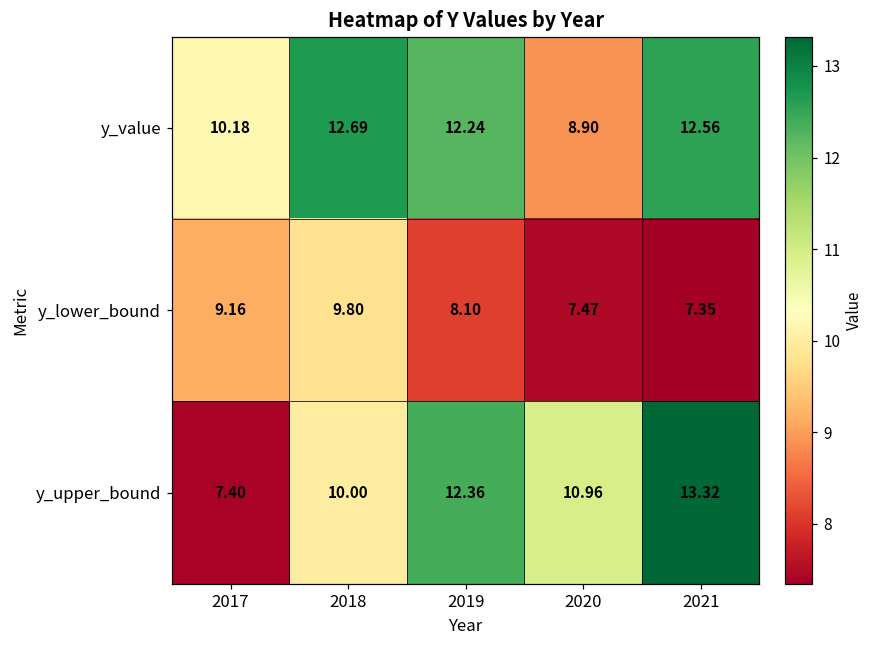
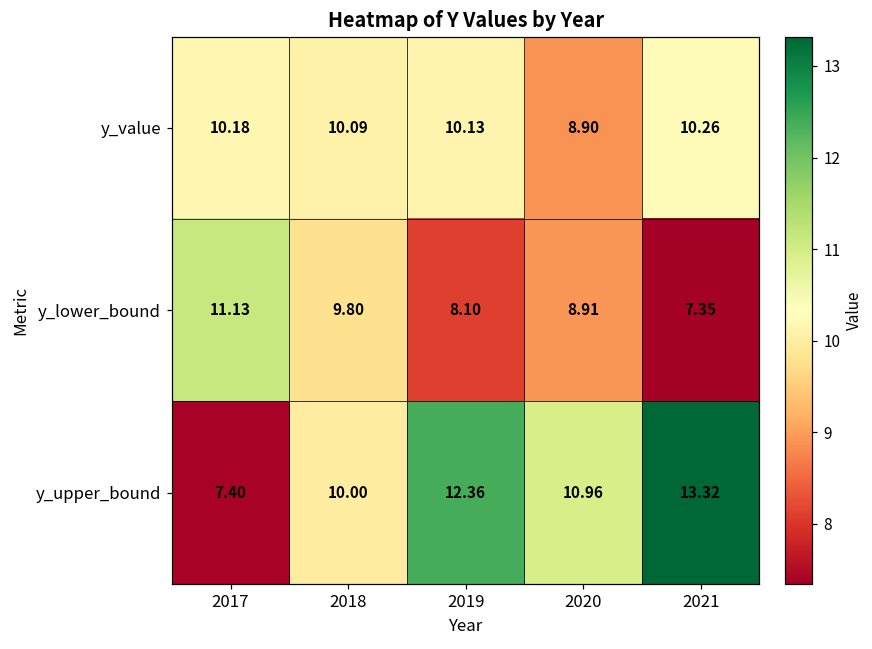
  {
    "y_value": {
      "2017": 10.18,
-     "2018": 12.69,
-     "2019": 12.24,
+     "2018": 10.09,
+     "2019": 10.13,
      "2020": 8.90,
-     "2021": 12.56
+     "2021": 10.26
    },
    "y_lower_bound": {
-     "2017": 9.16,
+     "2017": 11.13,
      "2018": 9.80,
      "2019": 8.10,
-     "2020": 7.47,
+     "2020": 8.91,
      "2021": 7.35
    },
    "y_upper_bound": {
      "2017": 7.40,
      "2018": 10.00,
      "2019": 12.36,
      "2020": 10.96,
      "2021": 13.32
    }
  }
